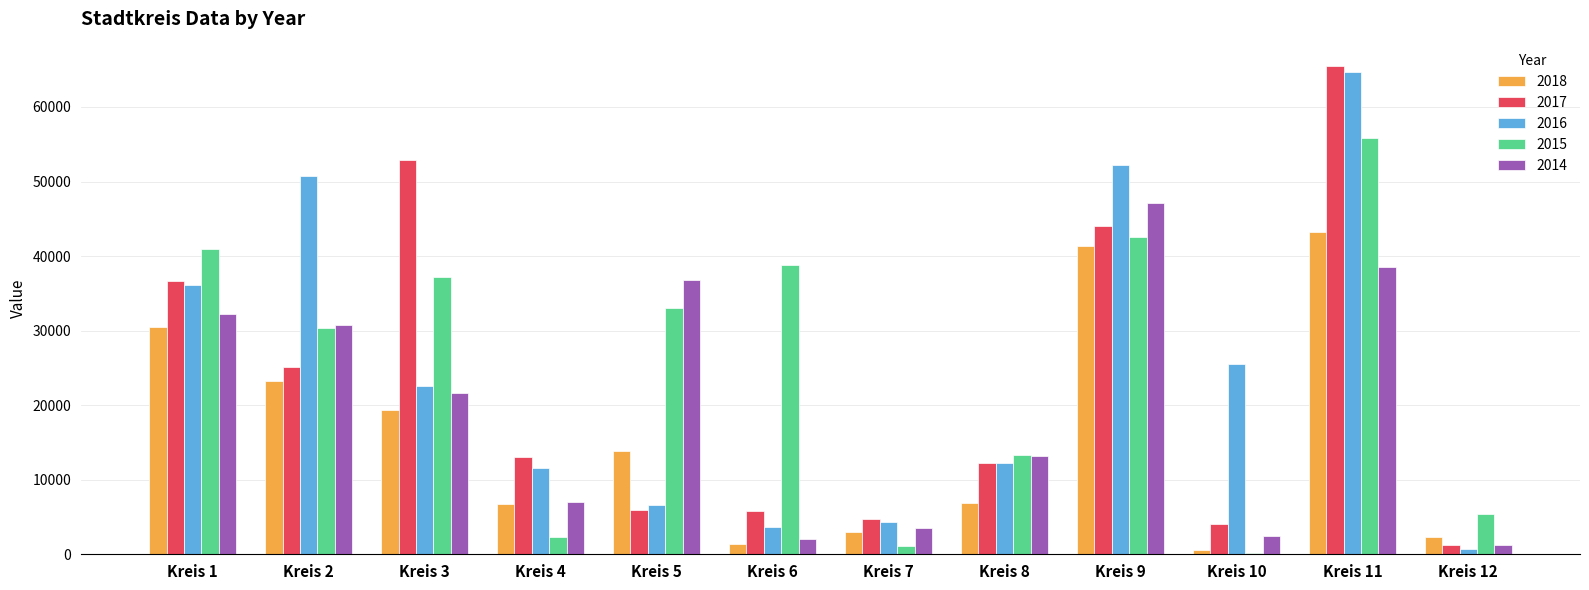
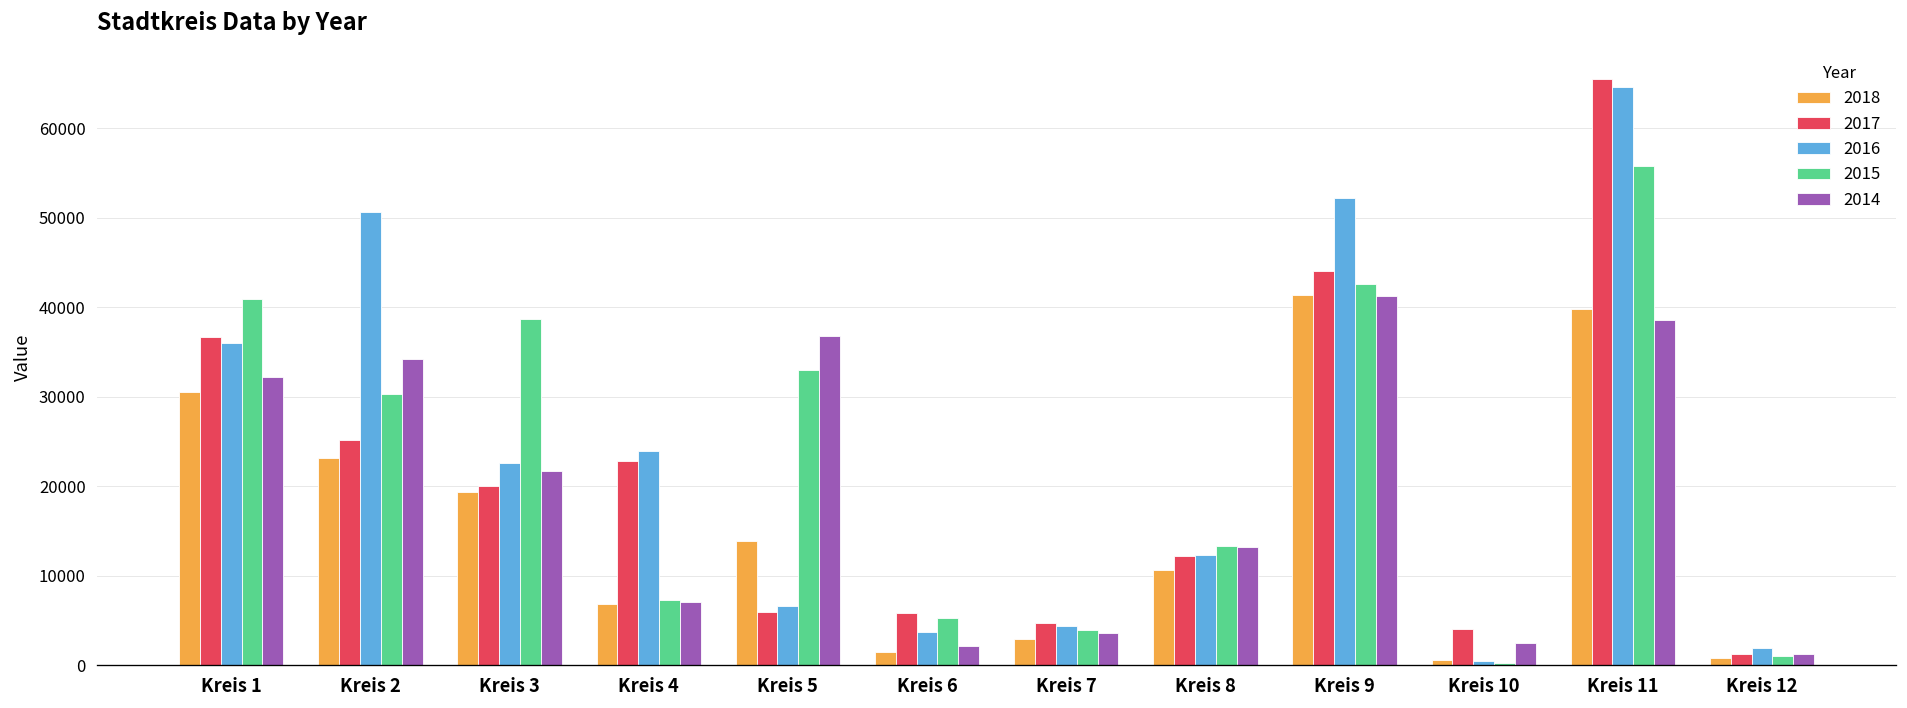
  {
    "2018": {
      "Kreis 1": 31000,
      "Kreis 2": 23000,
      "Kreis 3": 19000,
      "Kreis 4": 7000,
      "Kreis 5": 14000,
      "Kreis 6": 1000,
      "Kreis 7": 3000,
-     "Kreis 8": 7000,
+     "Kreis 8": 11000,
      "Kreis 9": 41000,
      "Kreis 10": 1000,
-     "Kreis 11": 43000,
-     "Kreis 12": 2000
+     "Kreis 11": 40000,
+     "Kreis 12": 1000
    },
    "2017": {
      "Kreis 1": 37000,
      "Kreis 2": 25000,
-     "Kreis 3": 53000,
-     "Kreis 4": 13000,
+     "Kreis 3": 20000,
+     "Kreis 4": 23000,
      "Kreis 5": 6000,
      "Kreis 6": 6000,
      "Kreis 7": 5000,
      "Kreis 8": 12000,
      "Kreis 9": 44000,
      "Kreis 10": 4000,
      "Kreis 11": 65000,
      "Kreis 12": 1000
    },
    "2016": {
      "Kreis 1": 36000,
      "Kreis 2": 51000,
      "Kreis 3": 23000,
-     "Kreis 4": 12000,
+     "Kreis 4": 24000,
      "Kreis 5": 7000,
      "Kreis 6": 4000,
      "Kreis 7": 4000,
      "Kreis 8": 12000,
      "Kreis 9": 52000,
-     "Kreis 10": 26000,
+     "Kreis 10": 0,
      "Kreis 11": 65000,
-     "Kreis 12": 1000
+     "Kreis 12": 2000
    },
    "2015": {
      "Kreis 1": 41000,
      "Kreis 2": 30000,
-     "Kreis 3": 37000,
-     "Kreis 4": 2000,
+     "Kreis 3": 39000,
+     "Kreis 4": 7000,
      "Kreis 5": 33000,
-     "Kreis 6": 39000,
-     "Kreis 7": 1000,
+     "Kreis 6": 5000,
+     "Kreis 7": 4000,
      "Kreis 8": 13000,
      "Kreis 9": 43000,
      "Kreis 11": 56000,
-     "Kreis 12": 5000
+     "Kreis 12": 1000
    },
    "2014": {
      "Kreis 1": 32000,
-     "Kreis 2": 31000,
+     "Kreis 2": 34000,
      "Kreis 3": 22000,
      "Kreis 4": 7000,
      "Kreis 5": 37000,
      "Kreis 6": 2000,
      "Kreis 7": 4000,
      "Kreis 8": 13000,
-     "Kreis 9": 47000,
+     "Kreis 9": 41000,
      "Kreis 10": 2000,
      "Kreis 11": 39000,
      "Kreis 12": 1000
    }
  }
